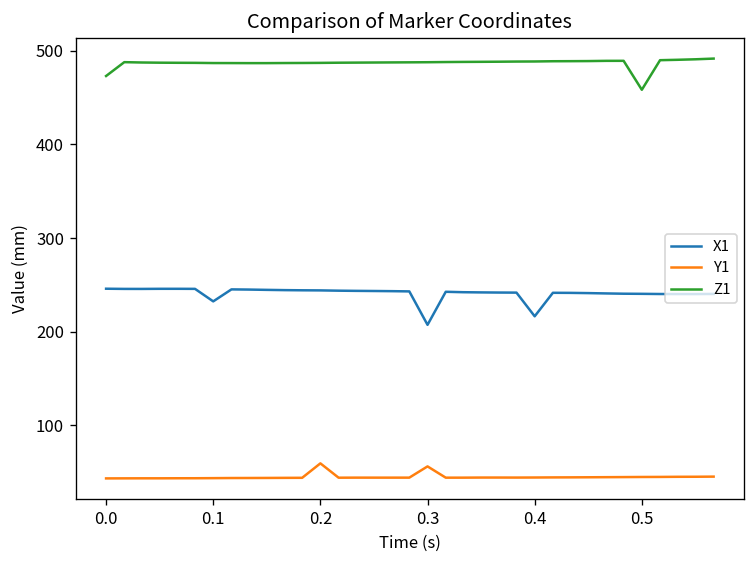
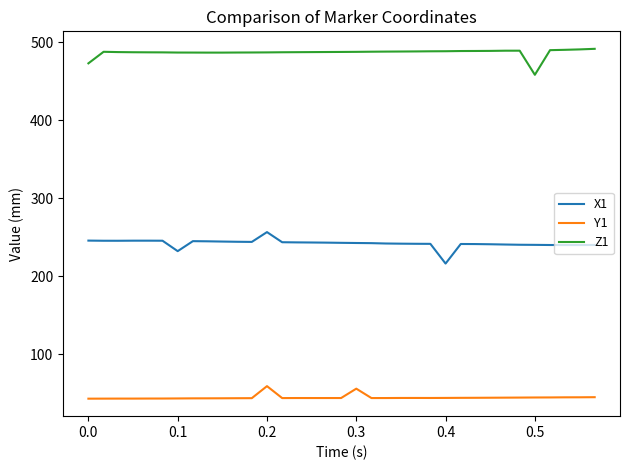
  {
    "X1": {
      "0.0": 250,
      "0.1": 230,
-     "0.2": 240,
-     "0.3": 210,
+     "0.2": 260,
+     "0.3": 240,
      "0.4": 220,
      "0.5": 240
    },
    "Y1": {
      "0.0": 40,
      "0.1": 40,
      "0.2": 60,
      "0.3": 60,
      "0.4": 40,
      "0.5": 40
    },
    "Z1": {
      "0.0": 470,
      "0.1": 490,
      "0.2": 490,
      "0.3": 490,
      "0.4": 490,
      "0.5": 460
    }
  }
